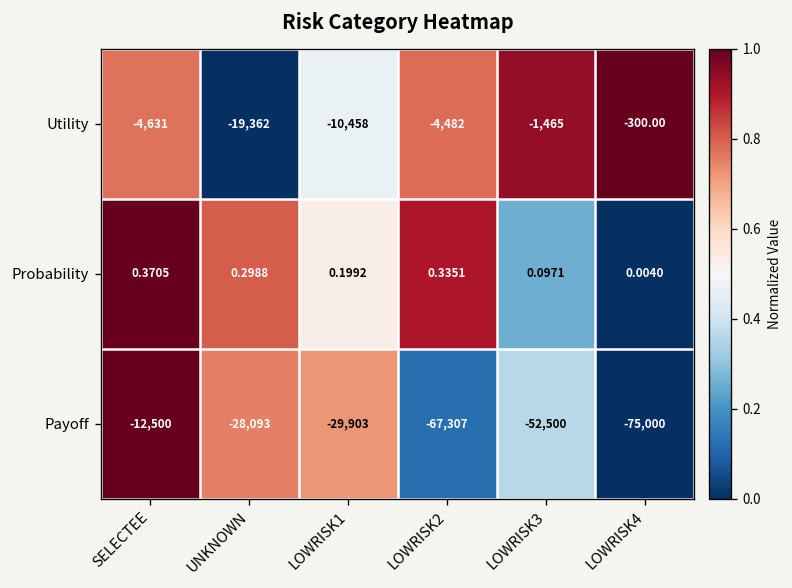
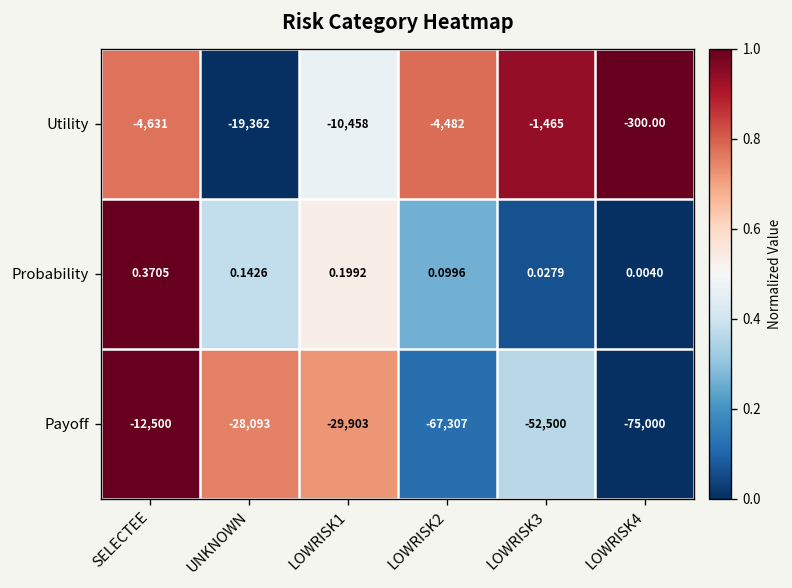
  {
    "Utility": {
      "SELECTEE": "-4,631",
      "UNKNOWN": "-19,362",
      "LOWRISK1": "-10,458",
      "LOWRISK2": "-4,482",
      "LOWRISK3": "-1,465",
      "LOWRISK4": "-300.00"
    },
    "Probability": {
      "SELECTEE": "0.3705",
-     "UNKNOWN": "0.2988",
+     "UNKNOWN": "0.1426",
      "LOWRISK1": "0.1992",
-     "LOWRISK2": "0.3351",
-     "LOWRISK3": "0.0971",
+     "LOWRISK2": "0.0996",
+     "LOWRISK3": "0.0279",
      "LOWRISK4": "0.0040"
    },
    "Payoff": {
      "SELECTEE": "-12,500",
      "UNKNOWN": "-28,093",
      "LOWRISK1": "-29,903",
      "LOWRISK2": "-67,307",
      "LOWRISK3": "-52,500",
      "LOWRISK4": "-75,000"
    }
  }
